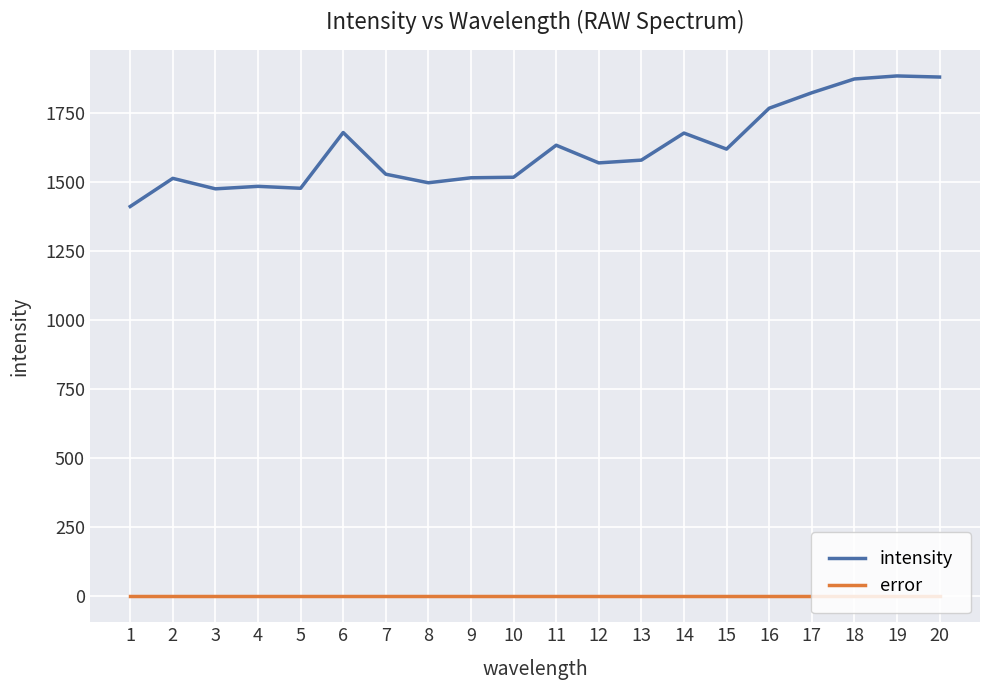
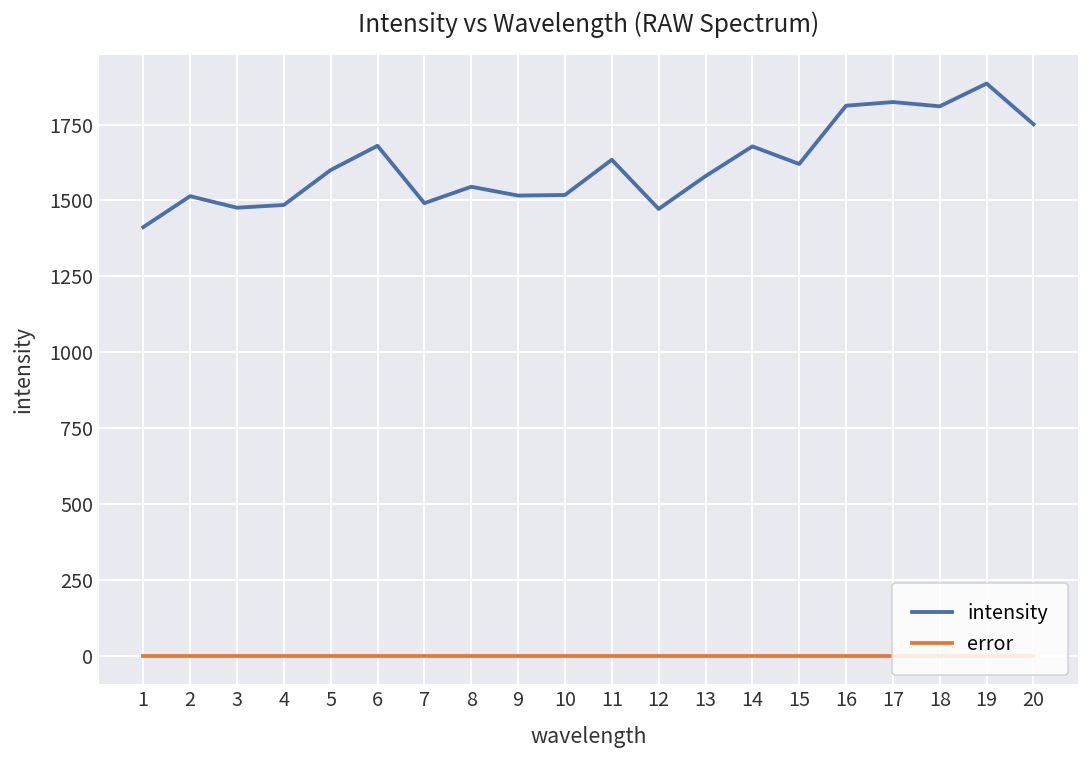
  {
    "intensity": {
      "1": 1410,
      "2": 1510,
      "3": 1480,
      "4": 1490,
-     "5": 1480,
+     "5": 1600,
      "6": 1680,
-     "7": 1530,
-     "8": 1500,
+     "7": 1490,
+     "8": 1550,
      "9": 1520,
      "10": 1520,
      "11": 1630,
-     "12": 1570,
+     "12": 1470,
      "13": 1580,
      "14": 1680,
      "15": 1620,
-     "16": 1770,
+     "16": 1810,
      "17": 1820,
-     "18": 1870,
+     "18": 1810,
      "19": 1890,
-     "20": 1880
+     "20": 1750
    },
    "error": {
      "1": 0,
      "2": 0,
      "3": 0,
      "4": 0,
      "5": 0,
      "6": 0,
      "7": 0,
      "8": 0,
      "9": 0,
      "10": 0,
      "11": 0,
      "12": 0,
      "13": 0,
      "14": 0,
      "15": 0,
      "16": 0
    }
  }
